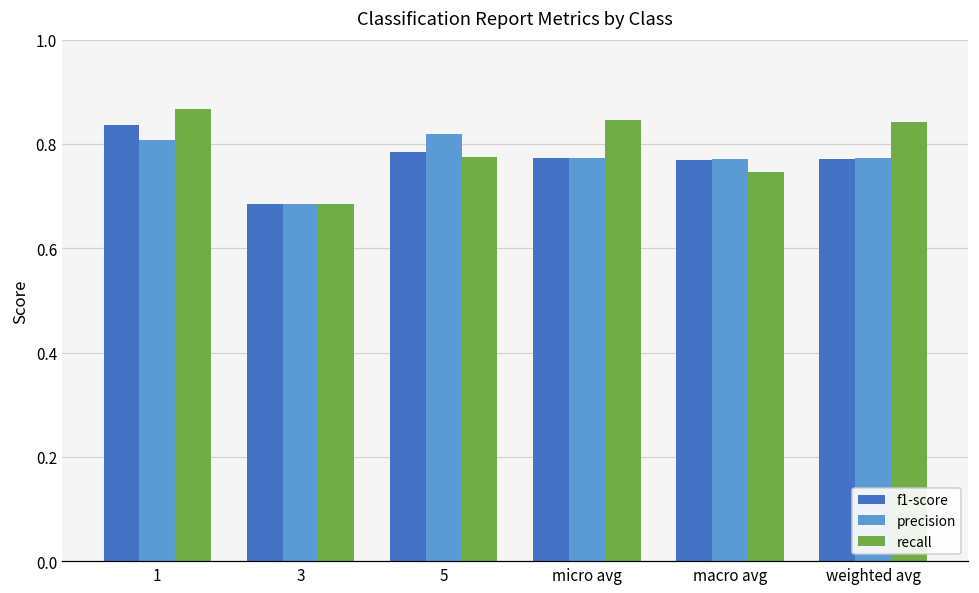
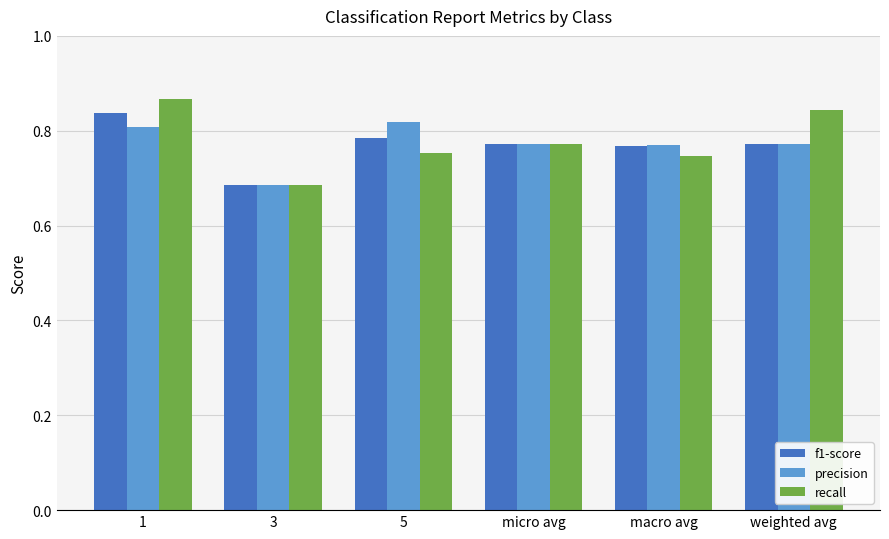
  {
    "recall": {
      "1": 0.87,
      "3": 0.68,
-     "5": 0.78,
-     "micro avg": 0.85,
+     "5": 0.75,
+     "micro avg": 0.77,
      "macro avg": 0.75,
      "weighted avg": 0.84
    }
  }
